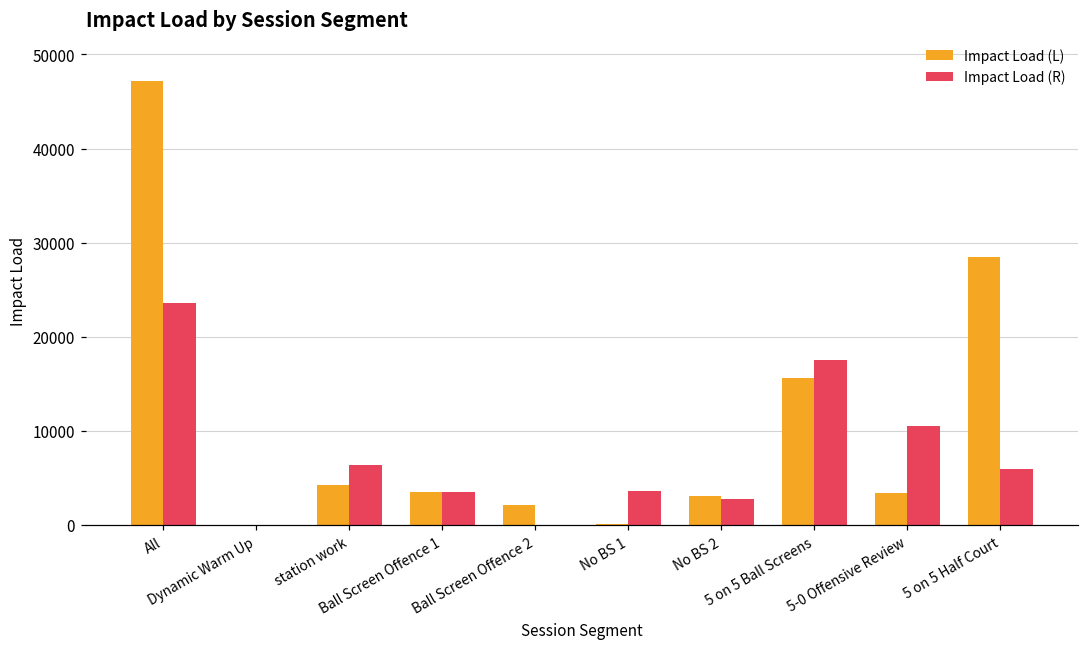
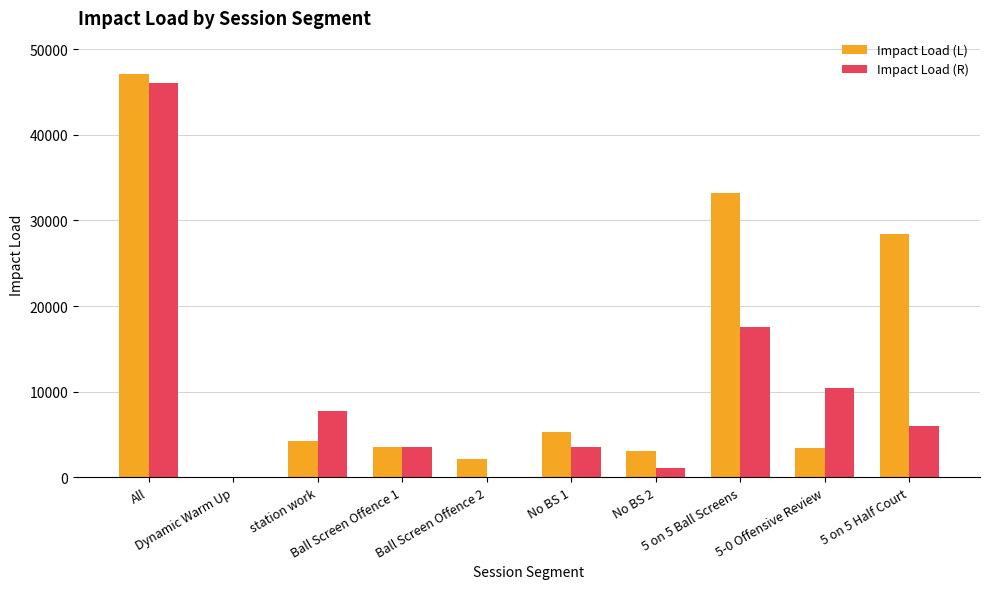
  {
    "Impact Load (L)": {
      "All": 47000,
      "station work": 4000,
      "Ball Screen Offence 1": 3000,
      "Ball Screen Offence 2": 2000,
-     "No BS 1": 0,
+     "No BS 1": 5000,
      "No BS 2": 3000,
-     "5 on 5 Ball Screens": 16000,
+     "5 on 5 Ball Screens": 33000,
      "5-0 Offensive Review": 3000,
      "5 on 5 Half Court": 28000
    },
    "Impact Load (R)": {
-     "All": 24000,
-     "station work": 6000,
+     "All": 46000,
+     "station work": 8000,
      "Ball Screen Offence 1": 4000,
      "No BS 1": 4000,
-     "No BS 2": 3000,
+     "No BS 2": 1000,
      "5 on 5 Ball Screens": 18000,
      "5-0 Offensive Review": 10000,
      "5 on 5 Half Court": 6000
    }
  }
